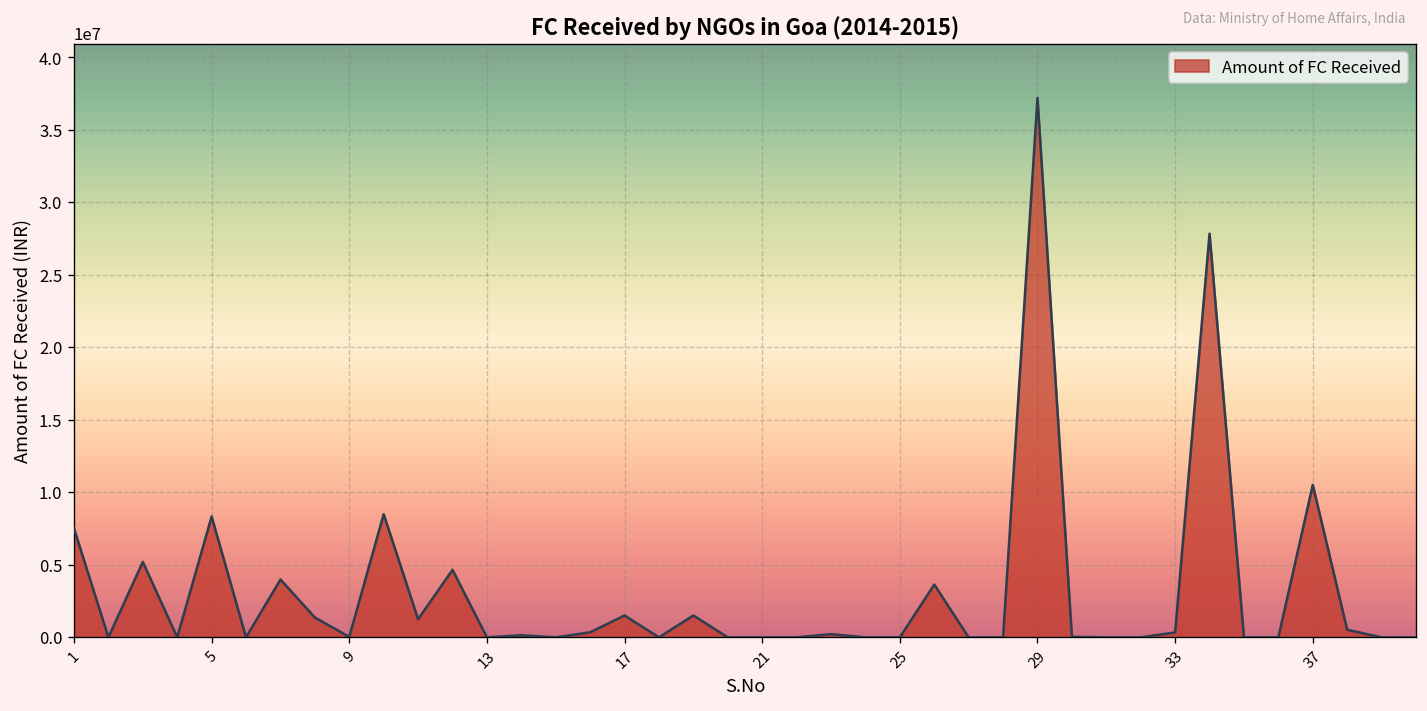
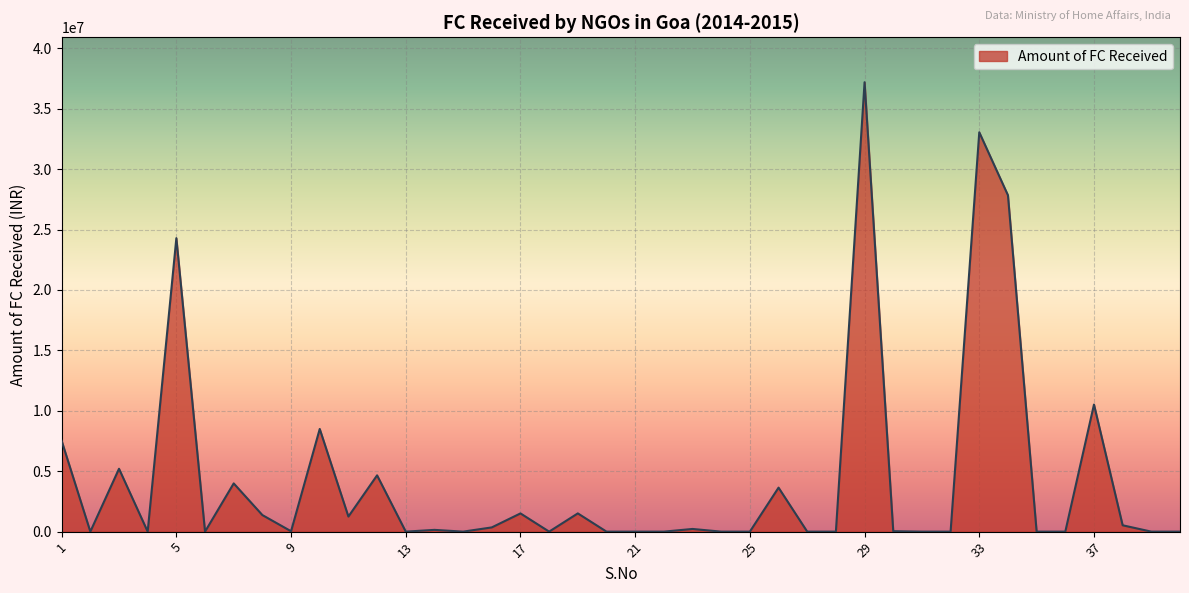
  {
    "1": 7500000,
-   "5": 8300000,
+   "5": 24300000,
    "9": 0,
    "13": 0,
    "17": 1500000,
    "21": 0,
    "25": 0,
    "29": 37200000,
-   "33": 300000,
+   "33": 33100000,
    "37": 10500000
  }
